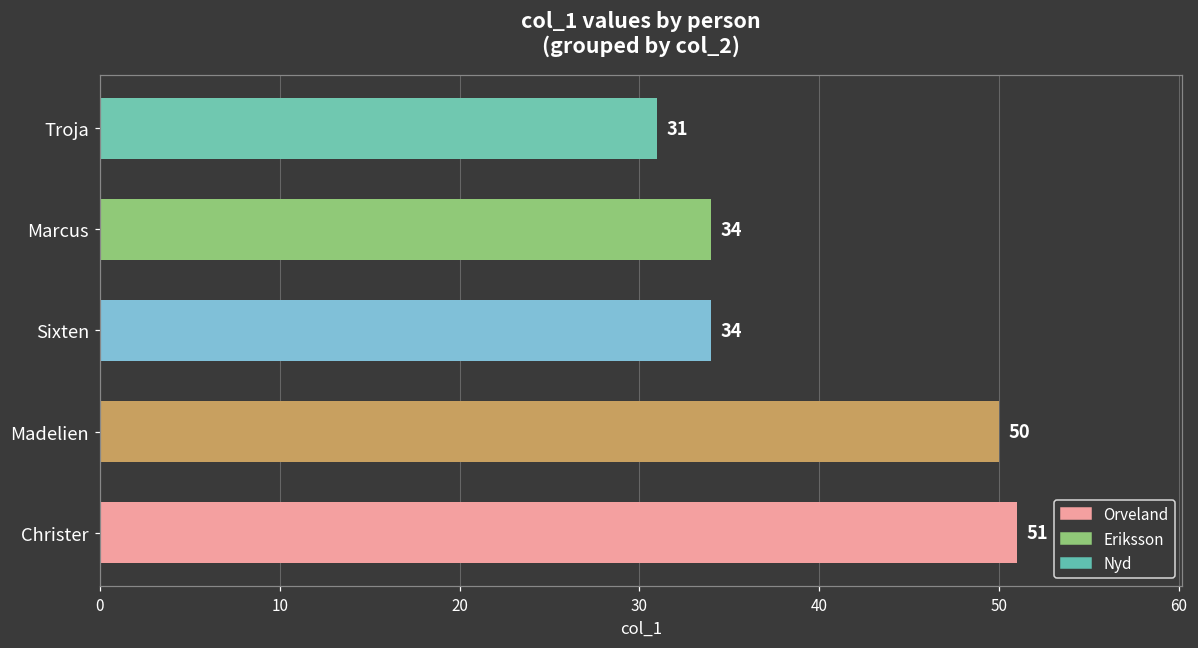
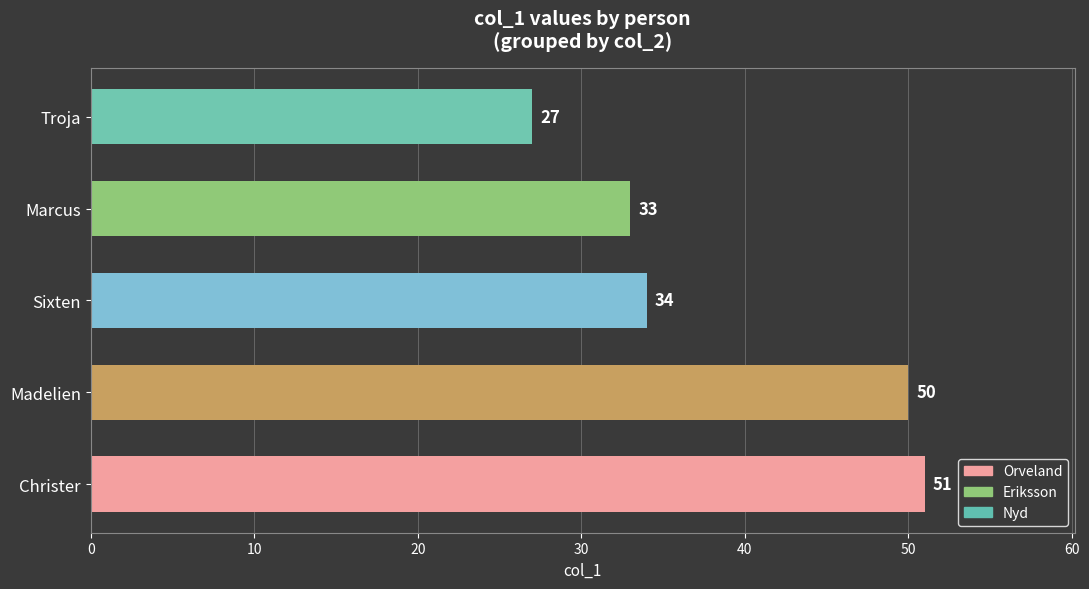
  {
-   "Troja": 31,
-   "Marcus": 34,
+   "Troja": 27,
+   "Marcus": 33,
    "Sixten": 34,
    "Madelien": 50,
    "Christer": 51
  }
